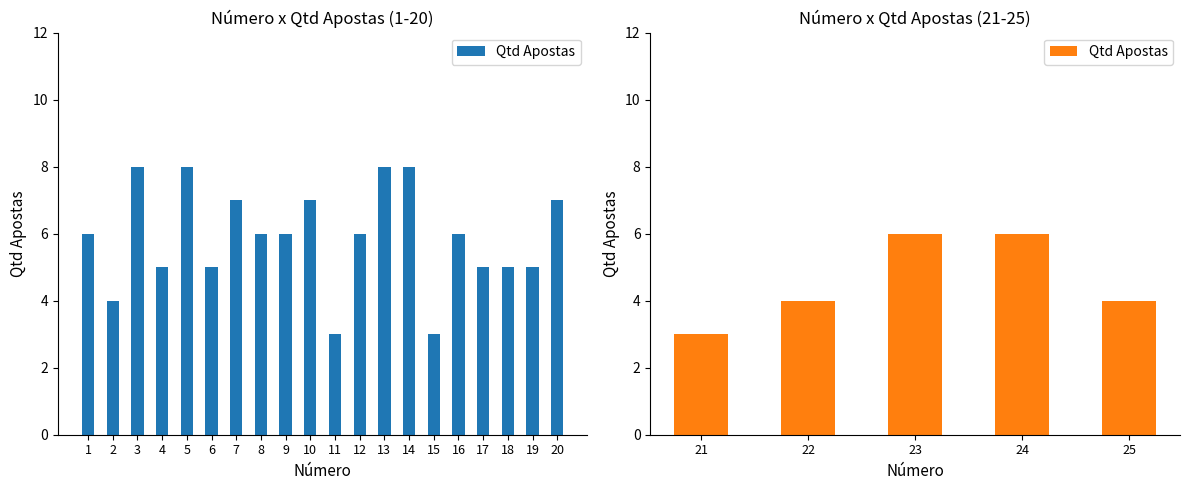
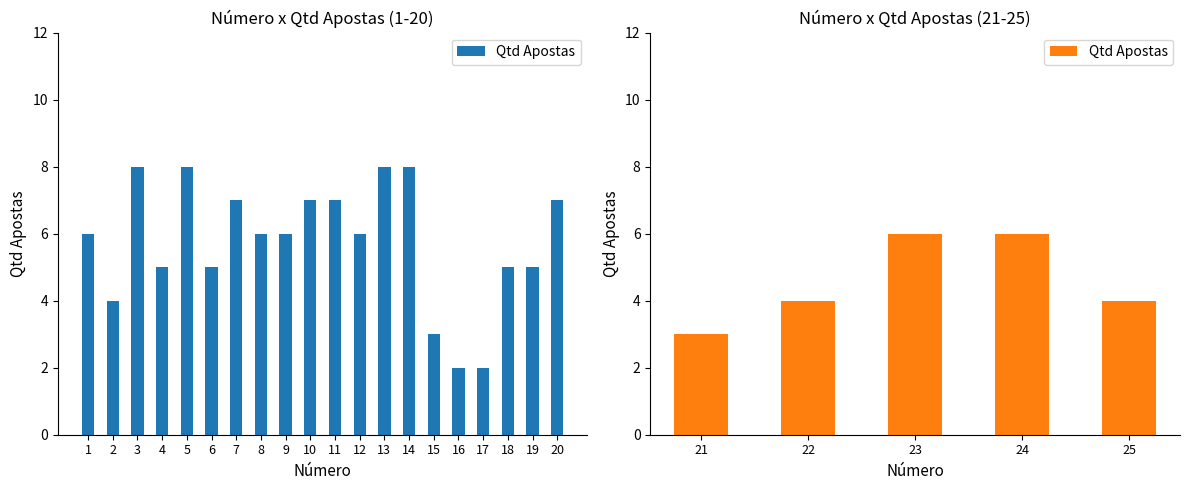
  {
    "Número x Qtd Apostas (1-20)": {
      "1": 6,
      "2": 4,
      "3": 8,
      "4": 5,
      "5": 8,
      "6": 5,
      "7": 7,
      "8": 6,
      "9": 6,
      "10": 7,
-     "11": 3,
+     "11": 7,
      "12": 6,
      "13": 8,
      "14": 8,
      "15": 3,
-     "16": 6,
-     "17": 5,
+     "16": 2,
+     "17": 2,
      "18": 5,
      "19": 5,
      "20": 7
    },
    "Número x Qtd Apostas (21-25)": {
      "21": 3.0,
      "22": 4.0,
      "23": 6.0,
      "24": 6.0,
      "25": 4.0
    }
  }
